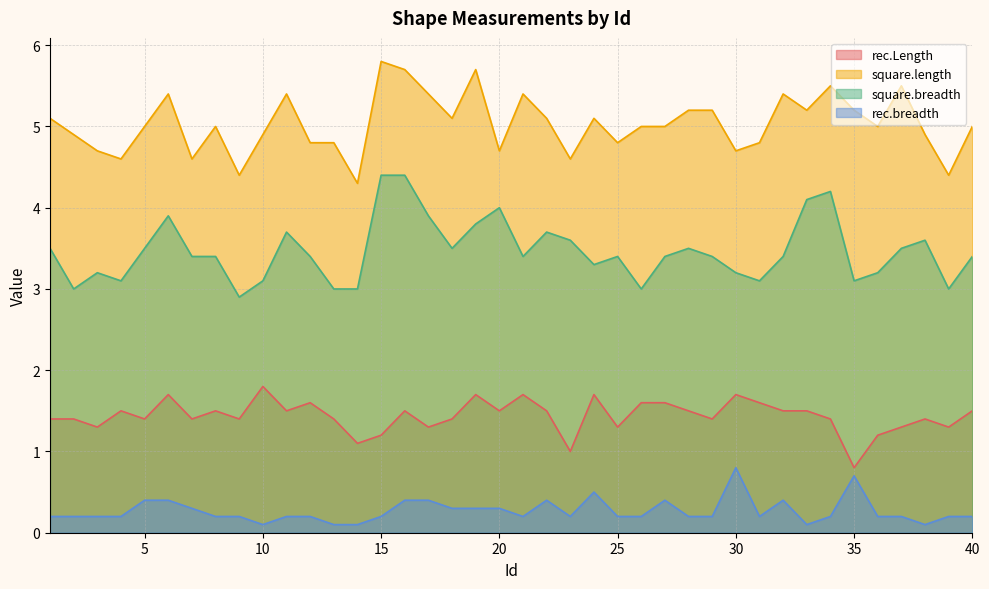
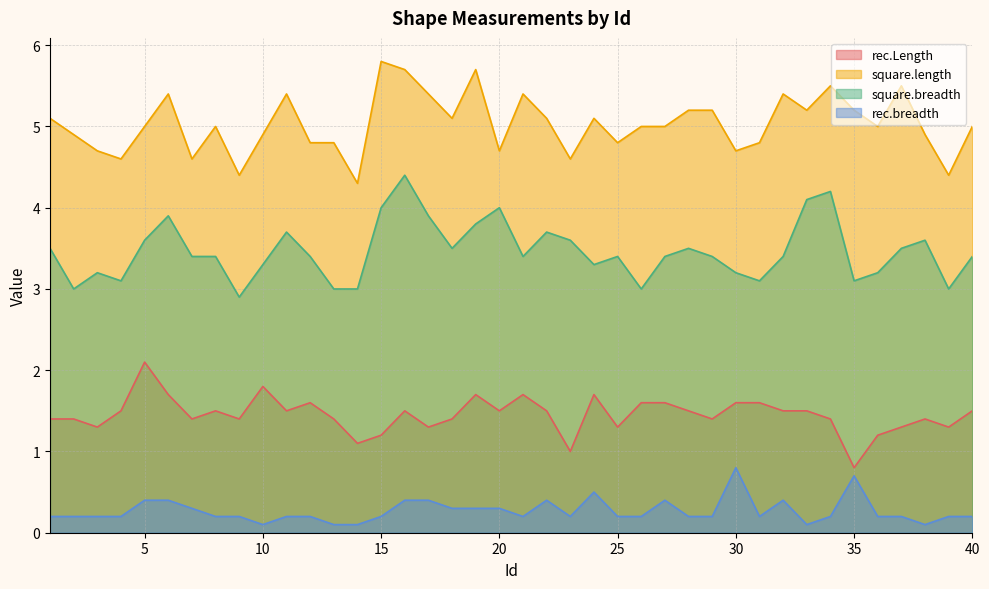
  {
    "rec.Length": {
-     "5": 1.4,
+     "5": 2.1,
      "10": 1.8,
      "15": 1.2,
      "20": 1.5,
      "25": 1.3,
-     "30": 1.7,
+     "30": 1.6,
      "35": 0.8,
      "40": 1.5
    },
    "square.length": {
      "5": 5.0,
      "10": 4.9,
      "15": 5.8,
      "20": 4.7,
      "25": 4.8,
      "30": 4.7,
      "40": 5.0
    },
    "square.breadth": {
-     "5": 3.5,
-     "10": 3.1,
-     "15": 4.4,
+     "5": 3.6,
+     "10": 3.3,
+     "15": 4.0,
      "20": 4.0,
      "25": 3.4,
      "30": 3.2,
      "35": 3.1,
      "40": 3.4
    },
    "rec.breadth": {
      "5": 0.4,
      "10": 0.1,
      "15": 0.2,
      "20": 0.3,
      "25": 0.2,
      "30": 0.8,
      "35": 0.7,
      "40": 0.2
    }
  }
